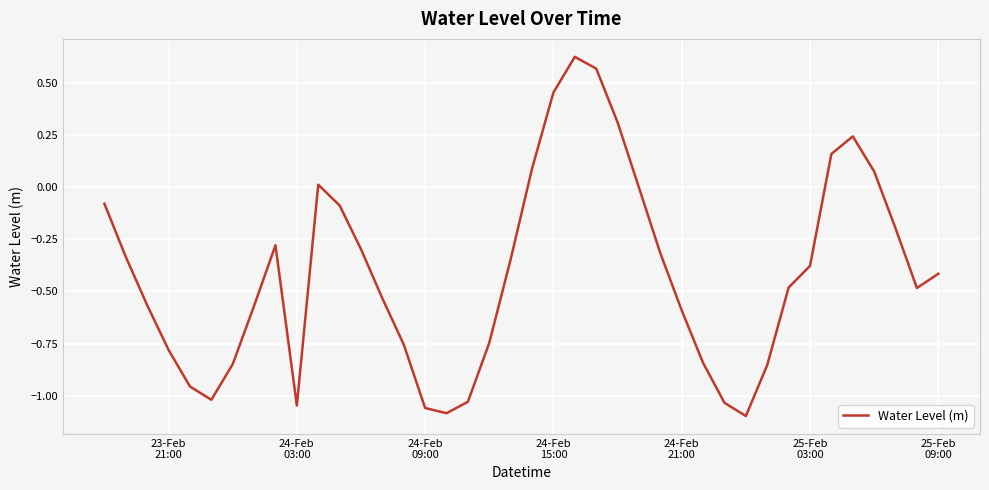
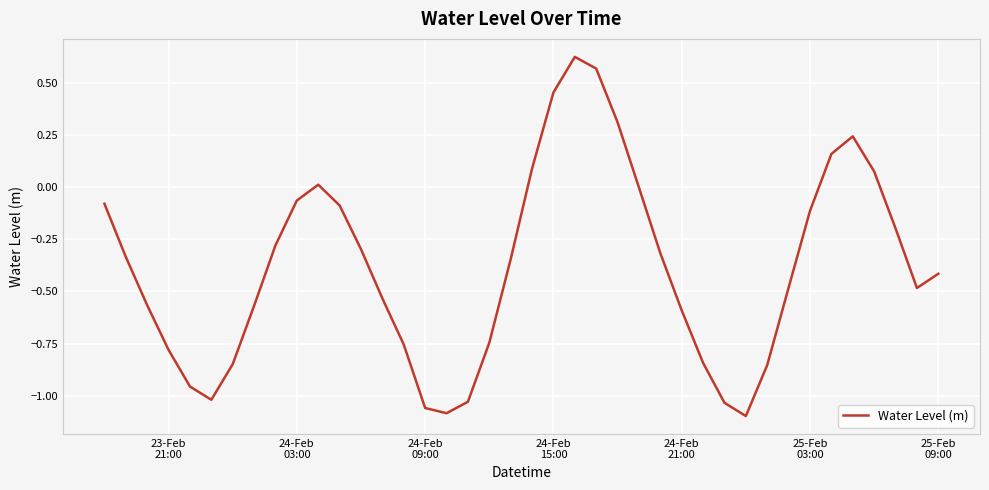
  {
    "23-Feb 21:00": -0.78,
-   "24-Feb 03:00": -1.05,
+   "24-Feb 03:00": -0.06,
    "24-Feb 09:00": -1.06,
    "24-Feb 15:00": 0.45,
    "24-Feb 21:00": -0.59,
-   "25-Feb 03:00": -0.38,
+   "25-Feb 03:00": -0.11,
    "25-Feb 09:00": -0.42
  }
